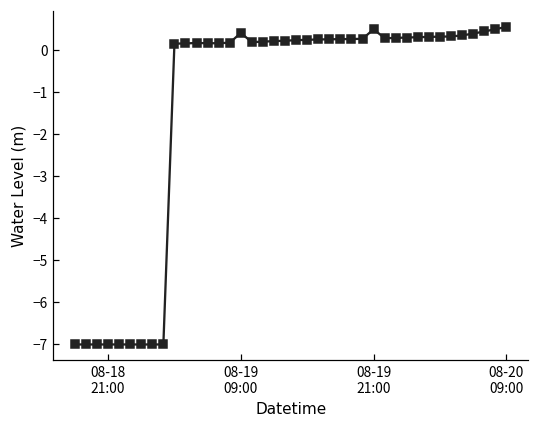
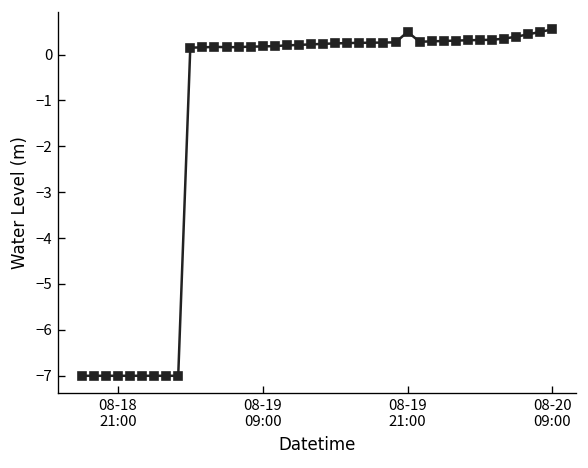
  {
    "08-18 21:00": -7.0,
-   "08-19 09:00": 0.4,
+   "08-19 09:00": 0.2,
    "08-19 21:00": 0.5,
    "08-20 09:00": 0.6
  }
